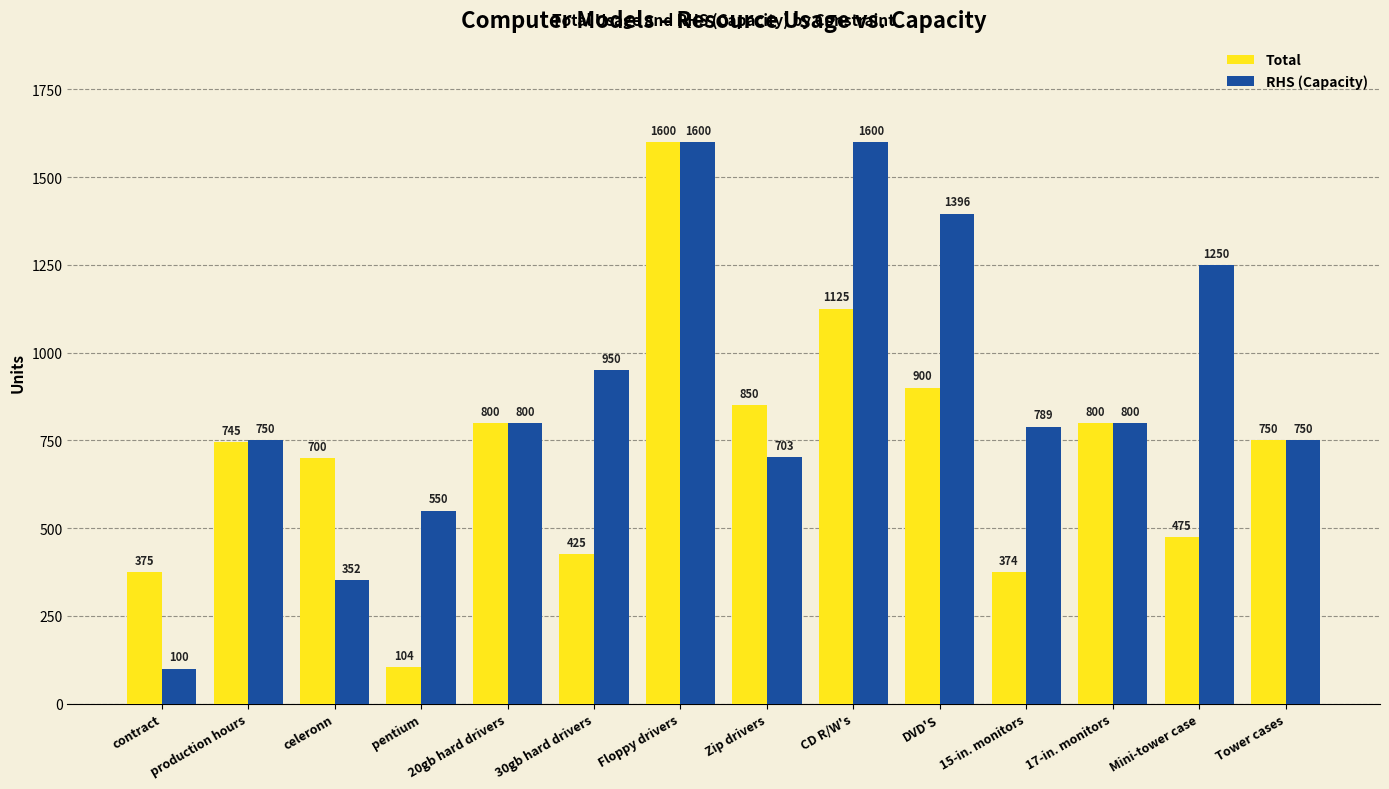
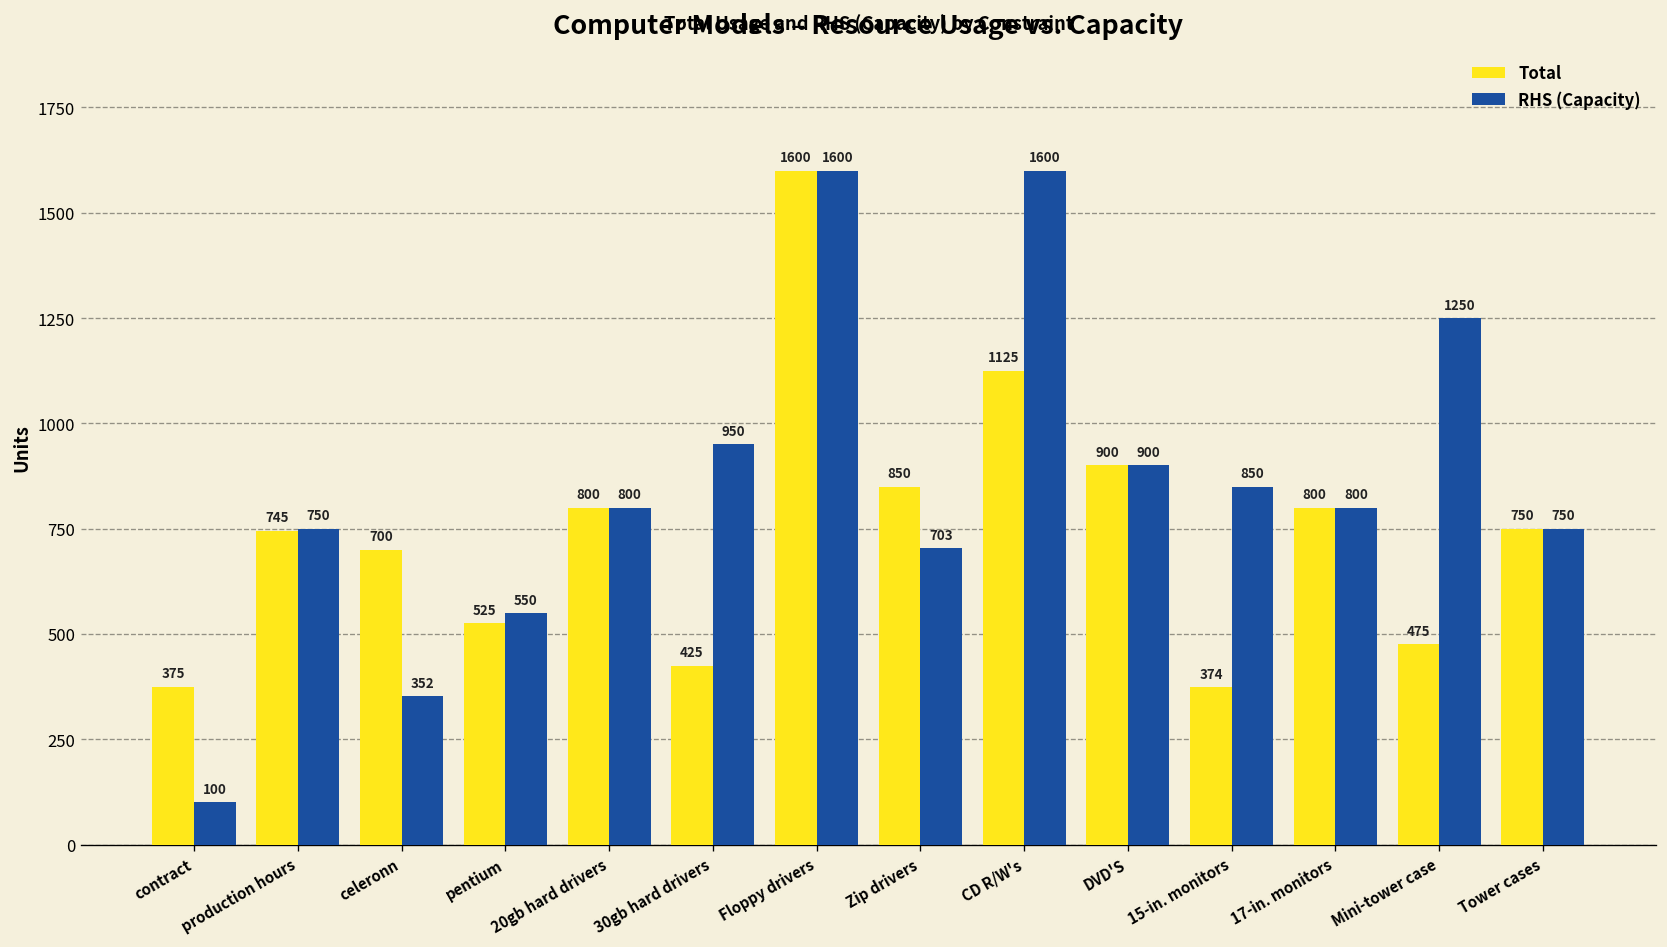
  {
    "Total": {
      "contract": 375,
      "production hours": 745,
      "celeronn": 700,
-     "pentium": 104,
+     "pentium": 525,
      "20gb hard drivers": 800,
      "30gb hard drivers": 425,
      "Floppy drivers": 1600,
      "Zip drivers": 850,
      "CD R/W's": 1125,
      "DVD'S": 900,
      "15-in. monitors": 374,
      "17-in. monitors": 800,
      "Mini-tower case": 475,
      "Tower cases": 750
    },
    "RHS (Capacity)": {
      "contract": 100,
      "production hours": 750,
      "celeronn": 352,
      "pentium": 550,
      "20gb hard drivers": 800,
      "30gb hard drivers": 950,
      "Floppy drivers": 1600,
      "Zip drivers": 703,
      "CD R/W's": 1600,
-     "DVD'S": 1396,
-     "15-in. monitors": 789,
+     "DVD'S": 900,
+     "15-in. monitors": 850,
      "17-in. monitors": 800,
      "Mini-tower case": 1250,
      "Tower cases": 750
    }
  }
